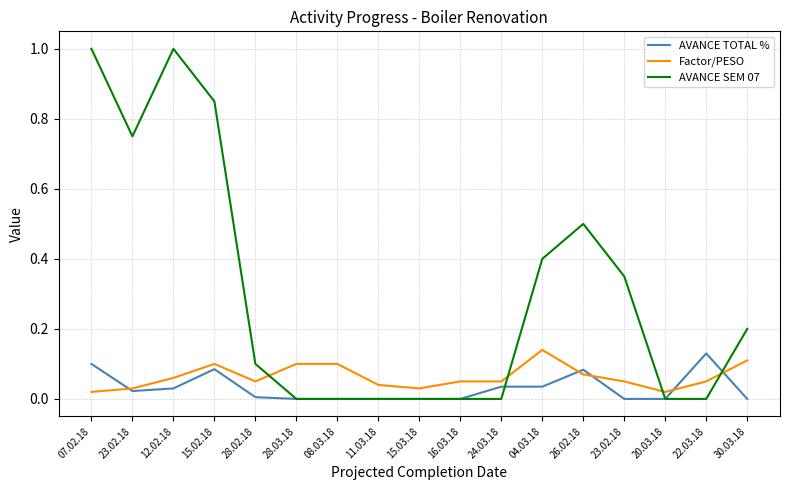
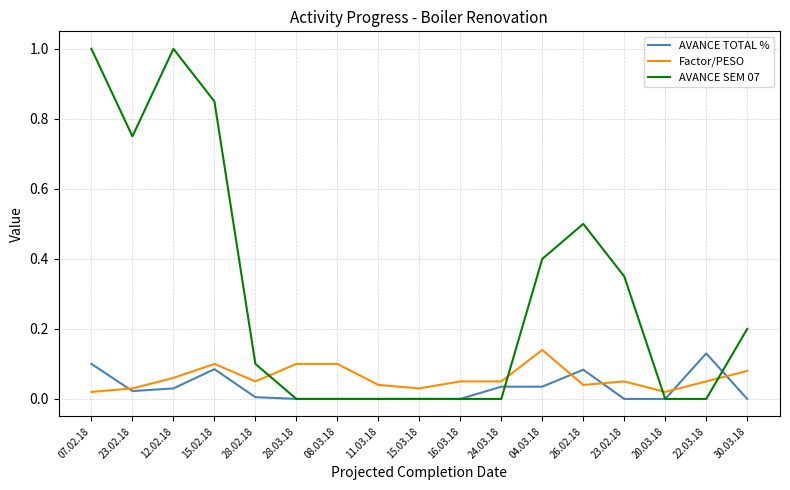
  {
    "AVANCE TOTAL %": {
      "07.02.18": 0.10,
      "12.02.18": 0.03,
      "15.02.18": 0.09,
      "28.02.18": 0.01,
      "24.03.18": 0.04,
      "04.03.18": 0.04,
      "26.02.18": 0.08,
      "22.03.18": 0.13,
      "30.03.18": 0.00
    },
    "Factor/PESO": {
      "07.02.18": 0.02,
      "12.02.18": 0.06,
      "15.02.18": 0.10,
      "28.02.18": 0.05,
      "28.03.18": 0.10,
      "08.03.18": 0.10,
      "11.03.18": 0.04,
      "15.03.18": 0.03,
      "16.03.18": 0.05,
      "24.03.18": 0.05,
      "04.03.18": 0.14,
-     "26.02.18": 0.07,
+     "26.02.18": 0.04,
      "20.03.18": 0.02,
      "22.03.18": 0.05,
-     "30.03.18": 0.11
+     "30.03.18": 0.08
    },
    "AVANCE SEM 07": {
      "07.02.18": 1.00,
      "12.02.18": 1.00,
      "15.02.18": 0.85,
      "28.02.18": 0.10,
      "24.03.18": 0.00,
      "04.03.18": 0.40,
      "26.02.18": 0.50,
      "22.03.18": 0.00,
      "30.03.18": 0.20
    }
  }
